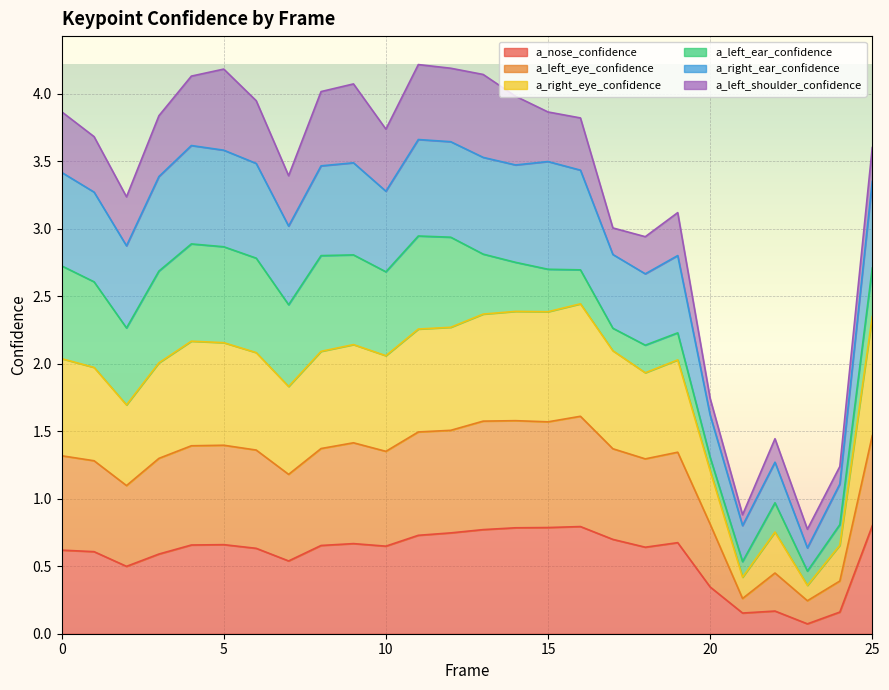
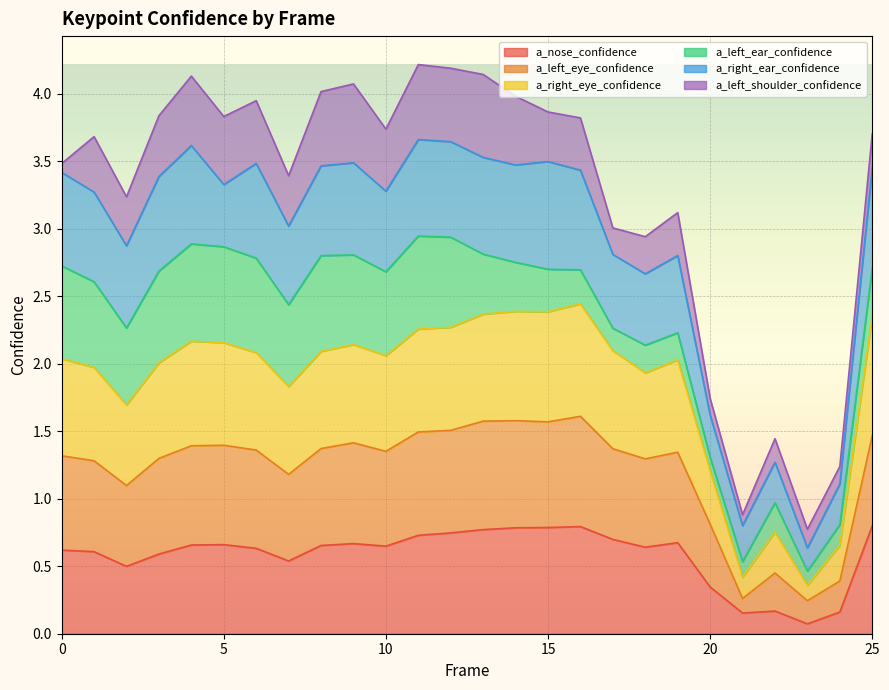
  {
    "a_right_eye_confidence": {
      "0": 0.72,
      "5": 0.76,
      "10": 0.71,
      "15": 0.82,
      "20": 0.40,
      "25": 0.88
    },
    "a_left_ear_confidence": {
      "0": 0.69,
      "5": 0.71,
      "10": 0.62,
      "15": 0.31,
      "20": 0.10,
      "25": 0.36
    },
    "a_right_ear_confidence": {
      "0": 0.69,
-     "5": 0.72,
+     "5": 0.46,
      "10": 0.60,
      "15": 0.80,
      "20": 0.31,
-     "25": 0.64
+     "25": 0.74
    },
    "a_left_shoulder_confidence": {
-     "0": 0.45,
-     "5": 0.60,
+     "0": 0.07,
+     "5": 0.50,
      "10": 0.46,
      "15": 0.37,
      "20": 0.12,
      "25": 0.25
    }
  }
